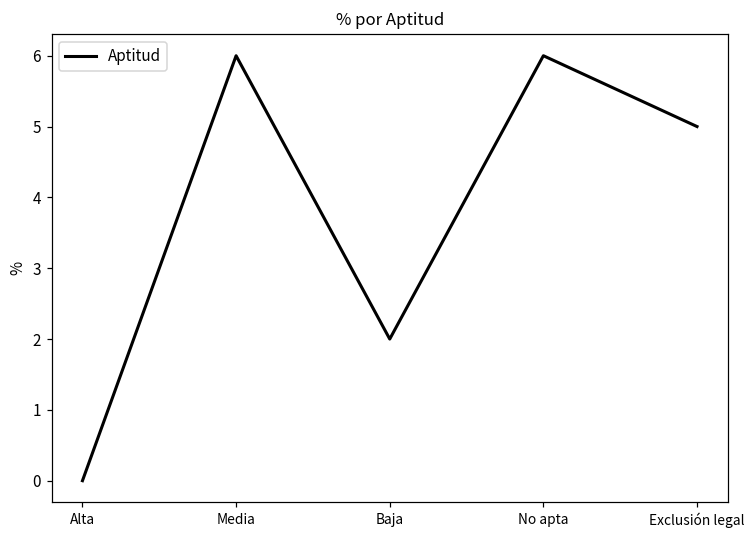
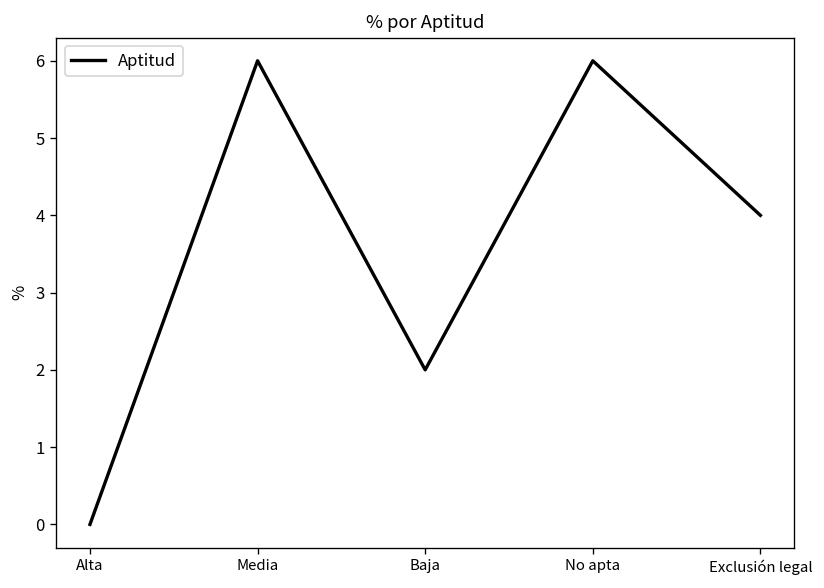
  {
    "Alta": 0,
    "Media": 6,
    "Baja": 2,
    "No apta": 6,
-   "Exclusión legal": 5
+   "Exclusión legal": 4
  }
